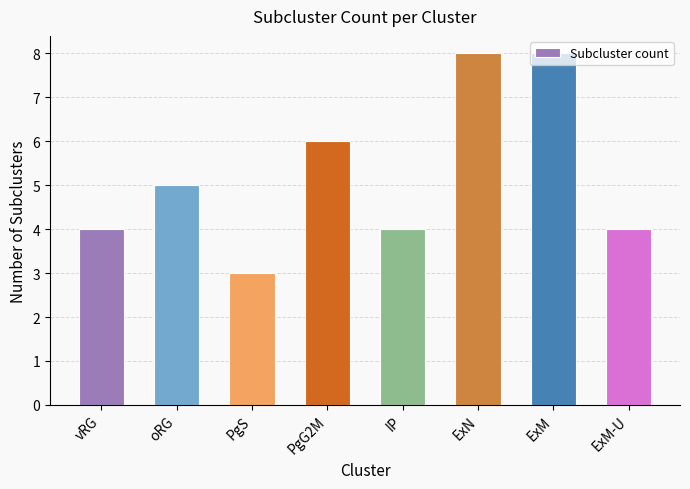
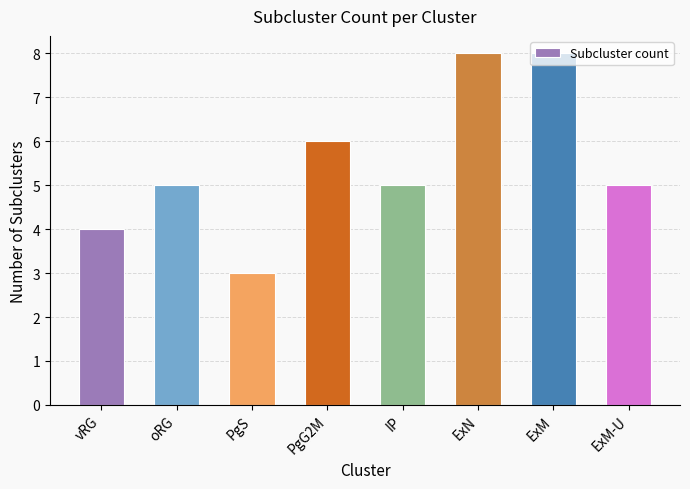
  {
    "vRG": 4,
    "oRG": 5,
    "PgS": 3,
    "PgG2M": 6,
-   "IP": 4,
+   "IP": 5,
    "ExN": 8,
-   "ExM-U": 4
+   "ExM-U": 5
  }
